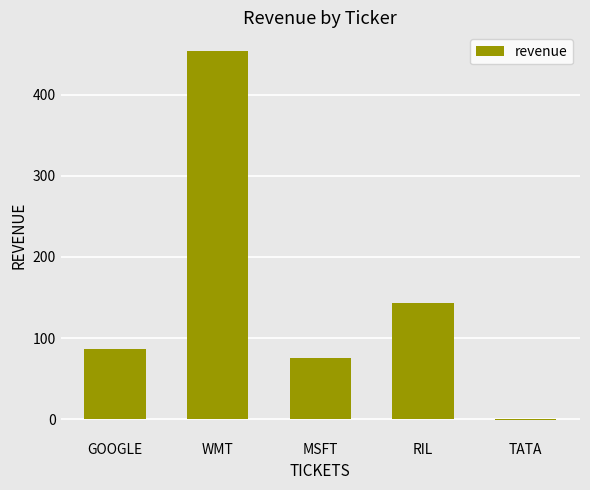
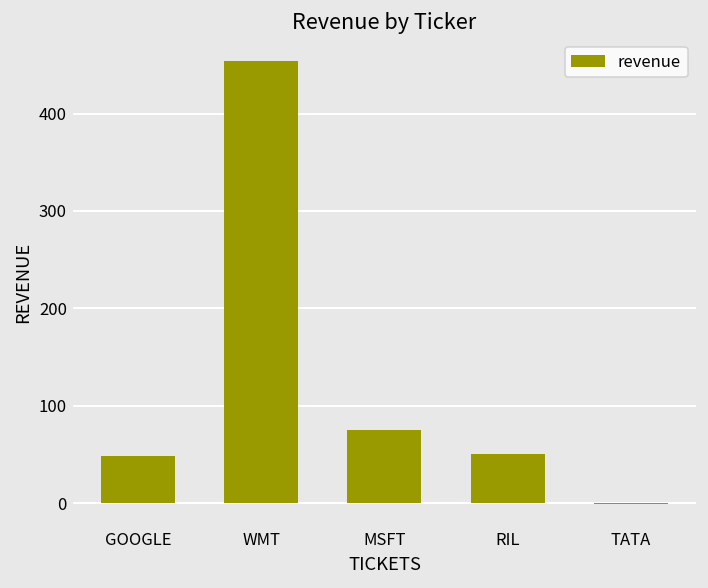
  {
-   "GOOGLE": 90,
+   "GOOGLE": 50,
    "WMT": 450,
    "MSFT": 80,
-   "RIL": 140
+   "RIL": 50
  }
